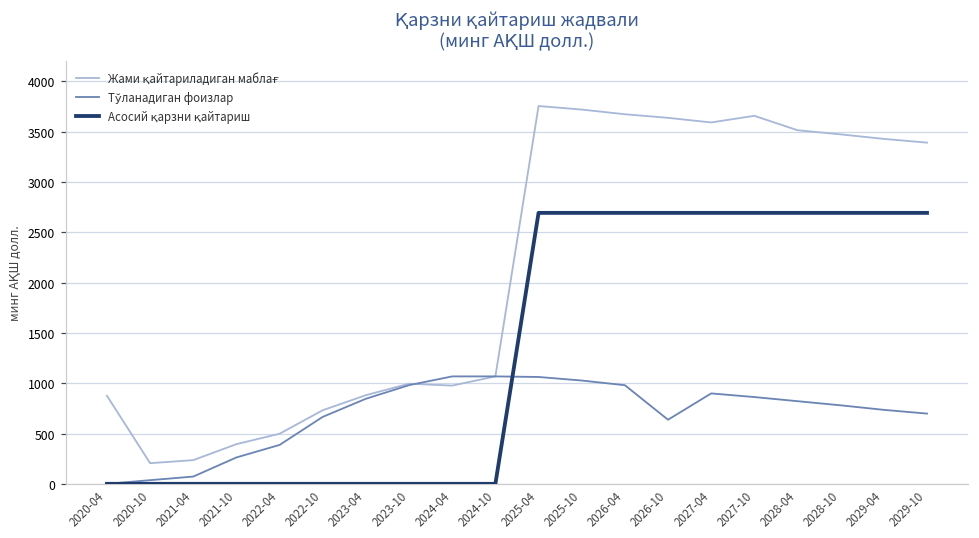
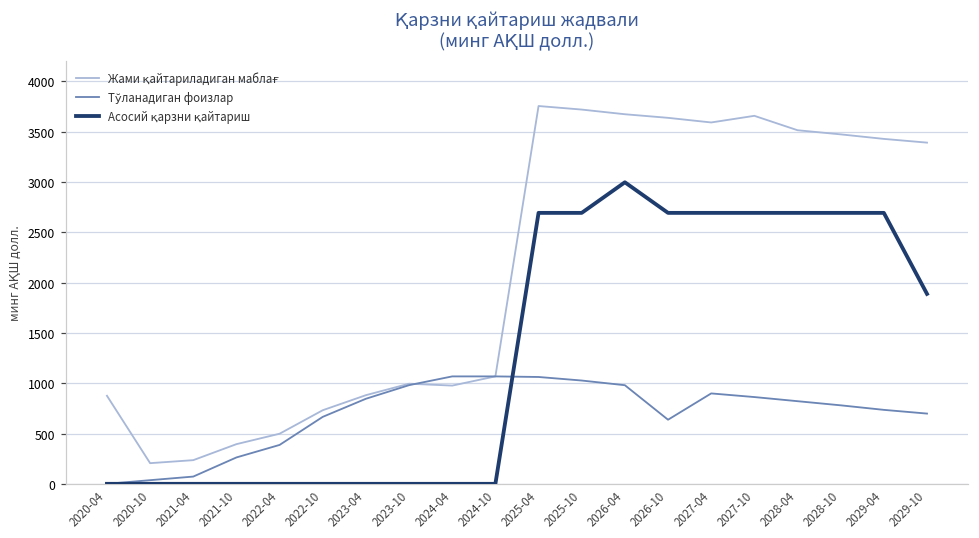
  {
    "Жами қайтариладиган маблағ": {
      "2020-04": 900,
      "2020-10": 200,
      "2021-04": 200,
      "2021-10": 400,
      "2022-04": 500,
      "2022-10": 700,
      "2023-04": 900,
      "2024-04": 1000,
      "2025-04": 3800,
      "2025-10": 3700,
      "2026-04": 3700,
      "2026-10": 3600,
      "2027-04": 3600,
      "2027-10": 3700,
      "2028-04": 3500,
      "2028-10": 3500,
      "2029-04": 3400,
      "2029-10": 3400
    },
    "Тўланадиган фоизлар": {
      "2020-10": 0,
      "2021-04": 100,
      "2021-10": 300,
      "2022-04": 400,
      "2022-10": 700,
      "2023-04": 800,
      "2024-04": 1100,
      "2025-04": 1100,
      "2025-10": 1000,
      "2026-04": 1000,
      "2026-10": 600,
      "2027-04": 900,
      "2027-10": 900,
      "2028-04": 800,
      "2028-10": 800,
      "2029-04": 700,
      "2029-10": 700
    },
    "Асосий қарзни қайтариш": {
      "2020-10": 0,
      "2021-04": 0,
      "2021-10": 0,
      "2022-04": 0,
      "2022-10": 0,
      "2023-04": 0,
      "2023-10": 0,
      "2024-04": 0,
      "2024-10": 0,
      "2025-04": 2700,
      "2025-10": 2700,
-     "2026-04": 2700,
+     "2026-04": 3000,
      "2026-10": 2700,
      "2027-04": 2700,
      "2027-10": 2700,
      "2028-04": 2700,
      "2028-10": 2700,
      "2029-04": 2700,
-     "2029-10": 2700
+     "2029-10": 1900
    }
  }
